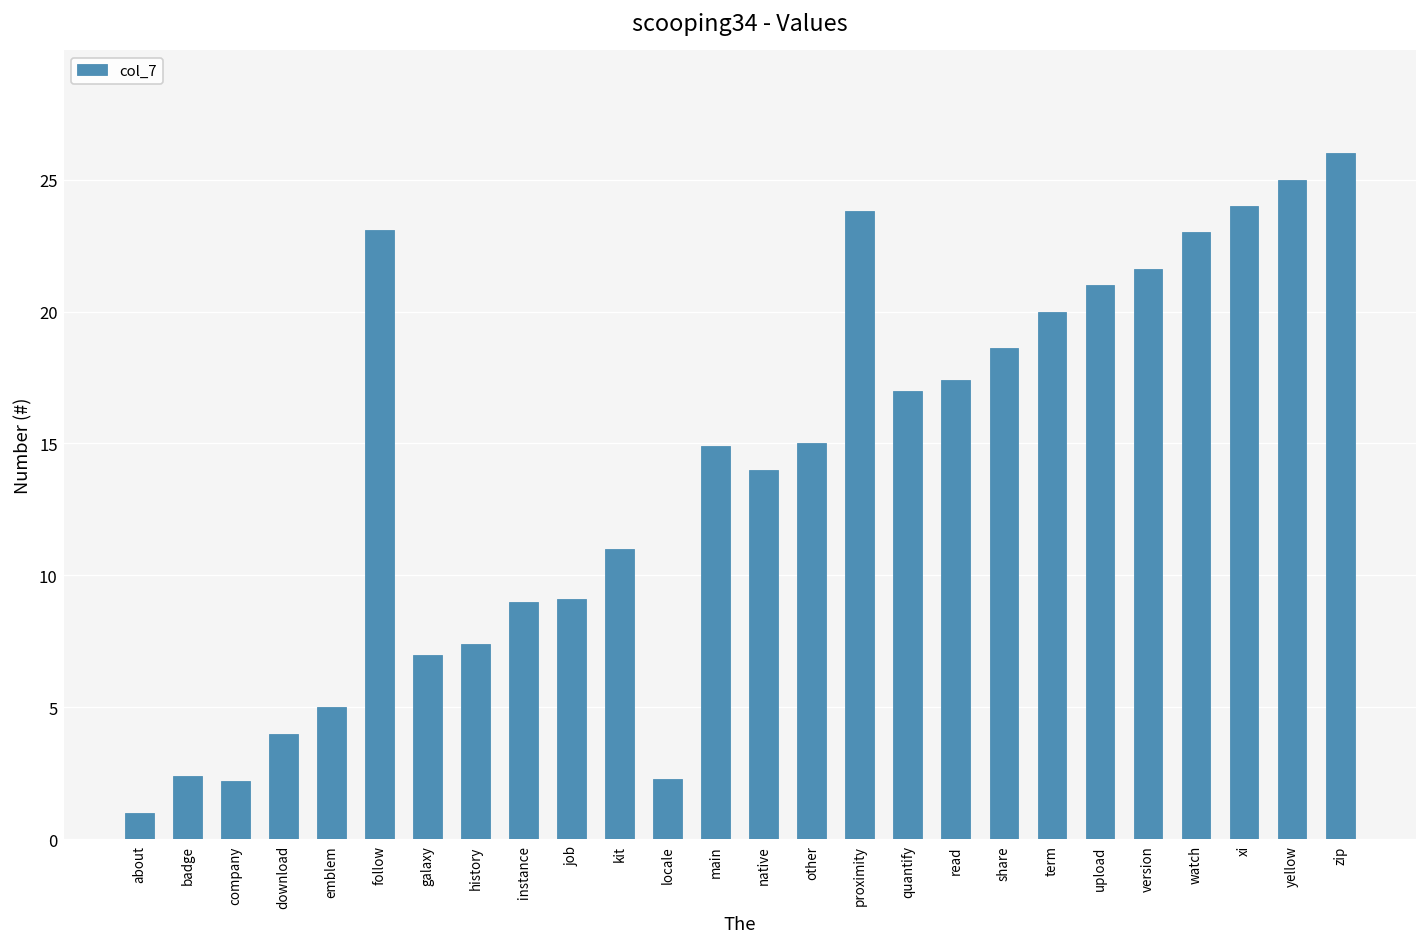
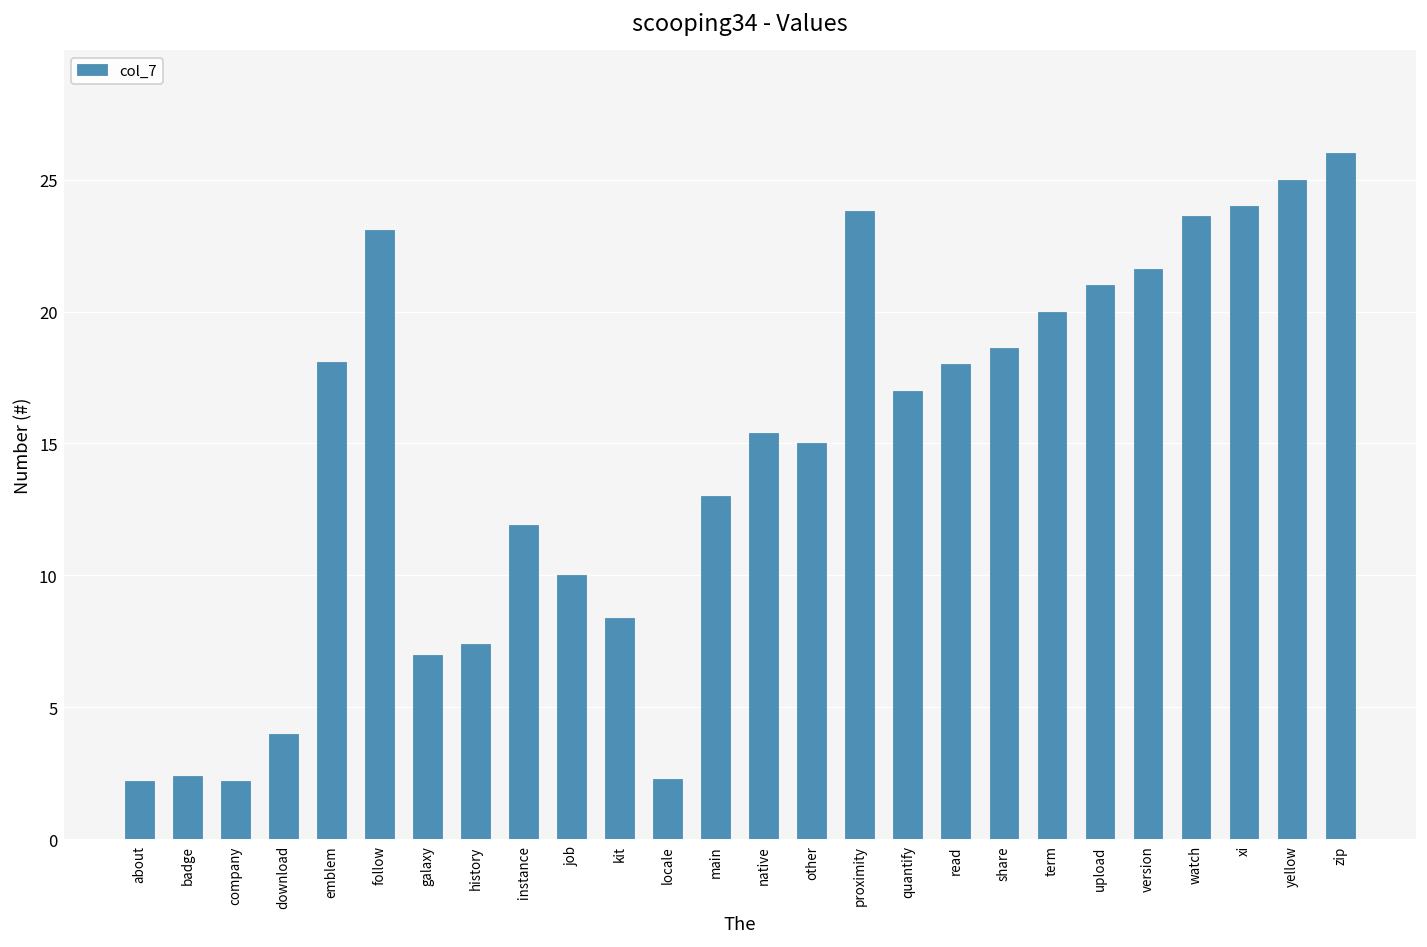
  {
-   "about": 1.0,
+   "about": 2.2,
    "badge": 2.4,
    "company": 2.2,
    "download": 4.0,
-   "emblem": 5.0,
+   "emblem": 18.1,
    "follow": 23.1,
    "galaxy": 7.0,
    "history": 7.4,
-   "instance": 9.0,
-   "job": 9.1,
-   "kit": 11.0,
+   "instance": 11.9,
+   "job": 10.0,
+   "kit": 8.4,
    "locale": 2.3,
-   "main": 14.9,
-   "native": 14.0,
+   "main": 13.0,
+   "native": 15.4,
    "other": 15.0,
    "proximity": 23.8,
    "quantify": 17.0,
-   "read": 17.4,
+   "read": 18.0,
    "share": 18.6,
    "term": 20.0,
    "upload": 21.0,
    "version": 21.6,
-   "watch": 23.0,
+   "watch": 23.6,
    "xi": 24.0,
    "yellow": 25.0,
    "zip": 26.0
  }
